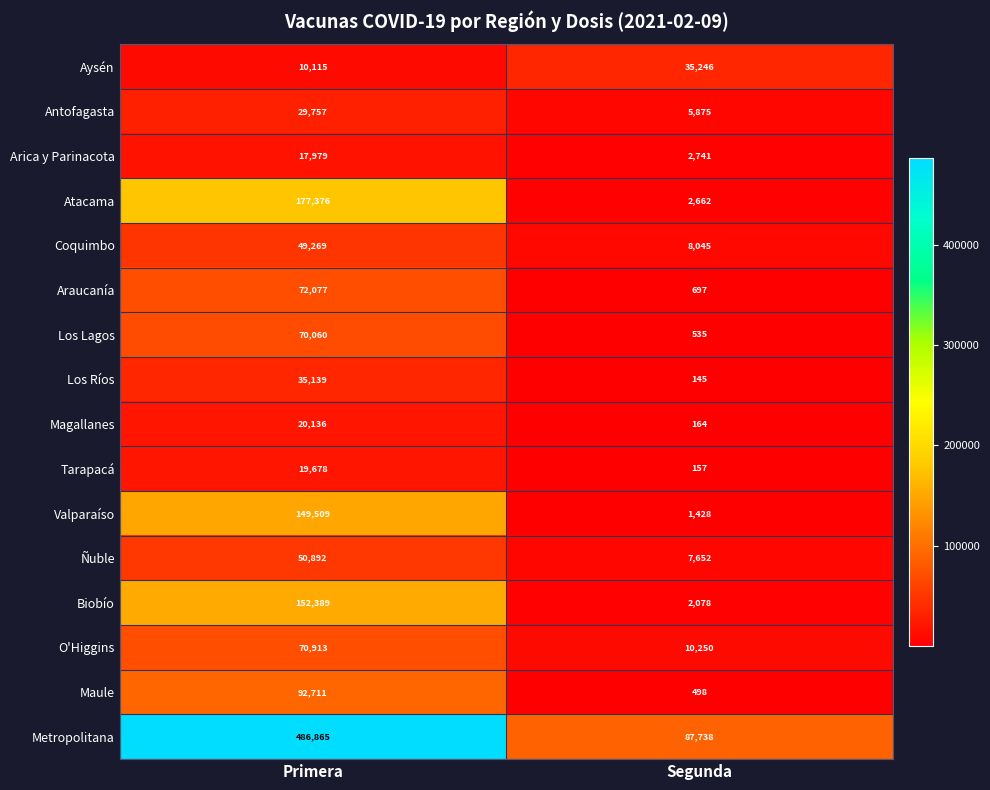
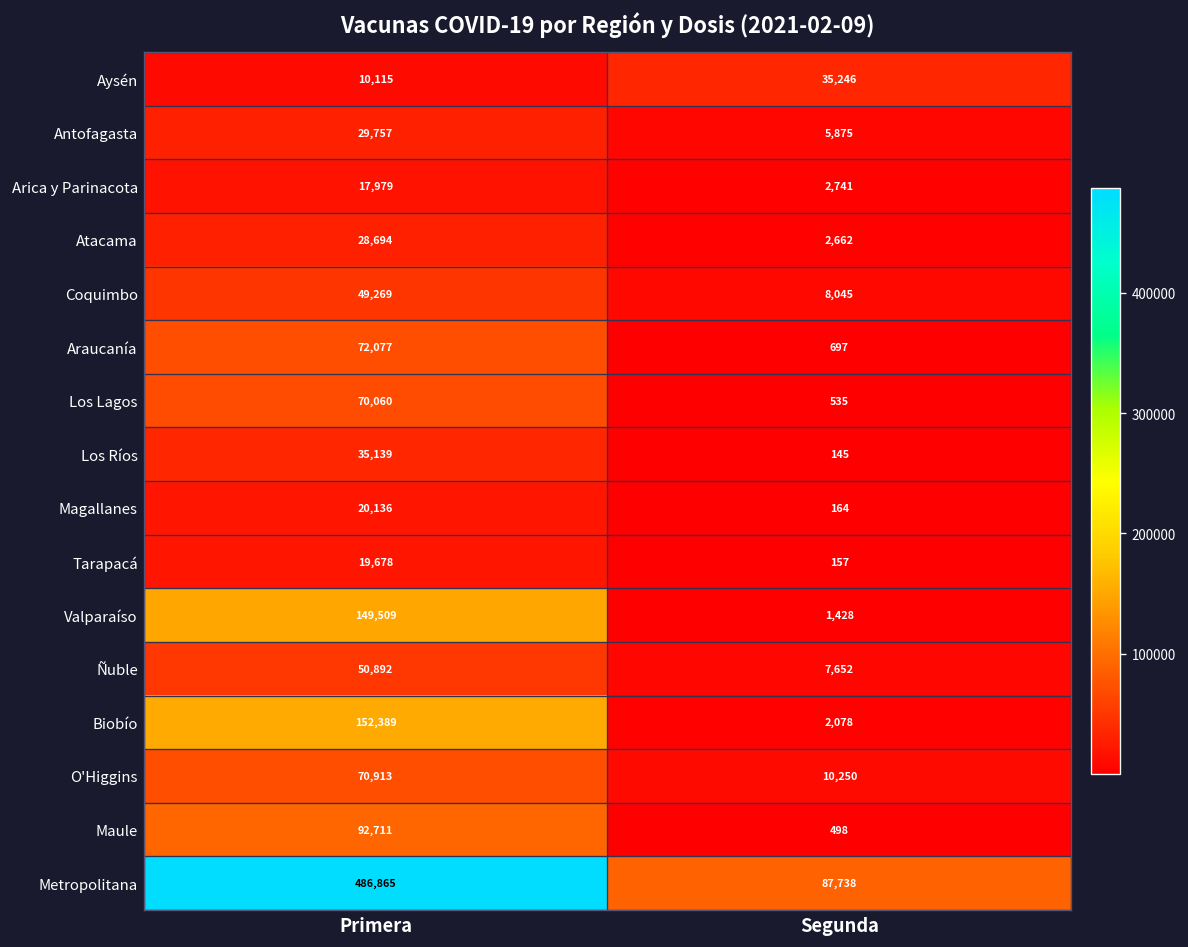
  {
    "Aysén": {
      "Primera": "10,115",
      "Segunda": "35,246"
    },
    "Antofagasta": {
      "Primera": "29,757",
      "Segunda": "5,875"
    },
    "Arica y Parinacota": {
      "Primera": "17,979",
      "Segunda": "2,741"
    },
    "Atacama": {
-     "Primera": "177,376",
+     "Primera": "28,694",
      "Segunda": "2,662"
    },
    "Coquimbo": {
      "Primera": "49,269",
      "Segunda": "8,045"
    },
    "Araucanía": {
      "Primera": "72,077",
      "Segunda": "697"
    },
    "Los Lagos": {
      "Primera": "70,060",
      "Segunda": "535"
    },
    "Los Ríos": {
      "Primera": "35,139",
      "Segunda": "145"
    },
    "Magallanes": {
      "Primera": "20,136",
      "Segunda": "164"
    },
    "Tarapacá": {
      "Primera": "19,678",
      "Segunda": "157"
    },
    "Valparaíso": {
      "Primera": "149,509",
      "Segunda": "1,428"
    },
    "Ñuble": {
      "Primera": "50,892",
      "Segunda": "7,652"
    },
    "Biobío": {
      "Primera": "152,389",
      "Segunda": "2,078"
    },
    "O'Higgins": {
      "Primera": "70,913",
      "Segunda": "10,250"
    },
    "Maule": {
      "Primera": "92,711",
      "Segunda": "498"
    },
    "Metropolitana": {
      "Primera": "486,865",
      "Segunda": "87,738"
    }
  }
